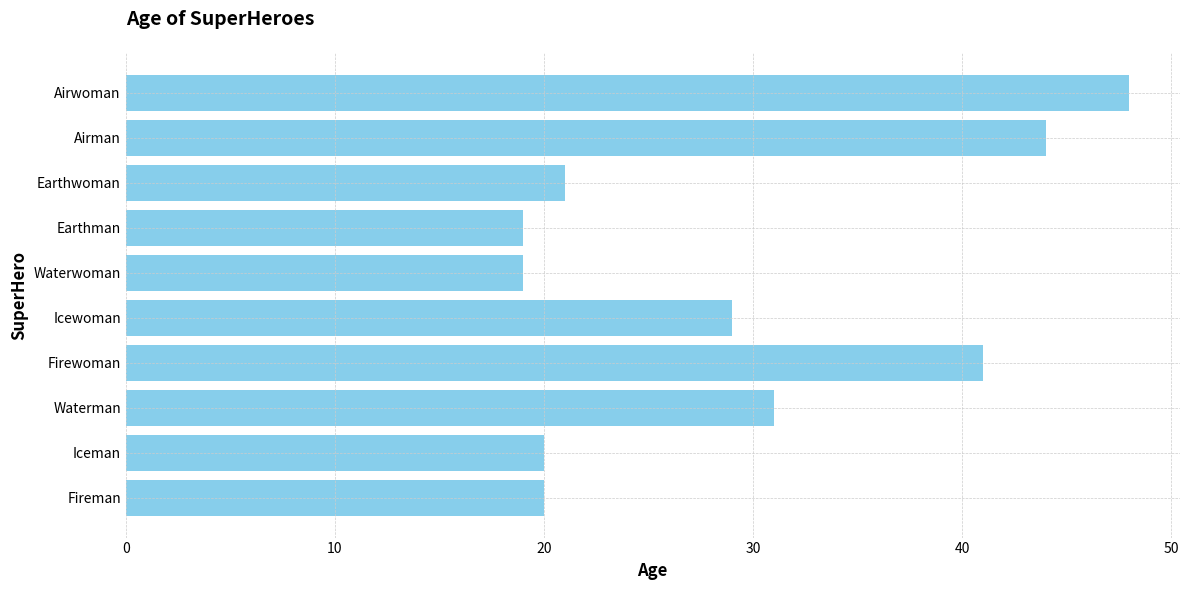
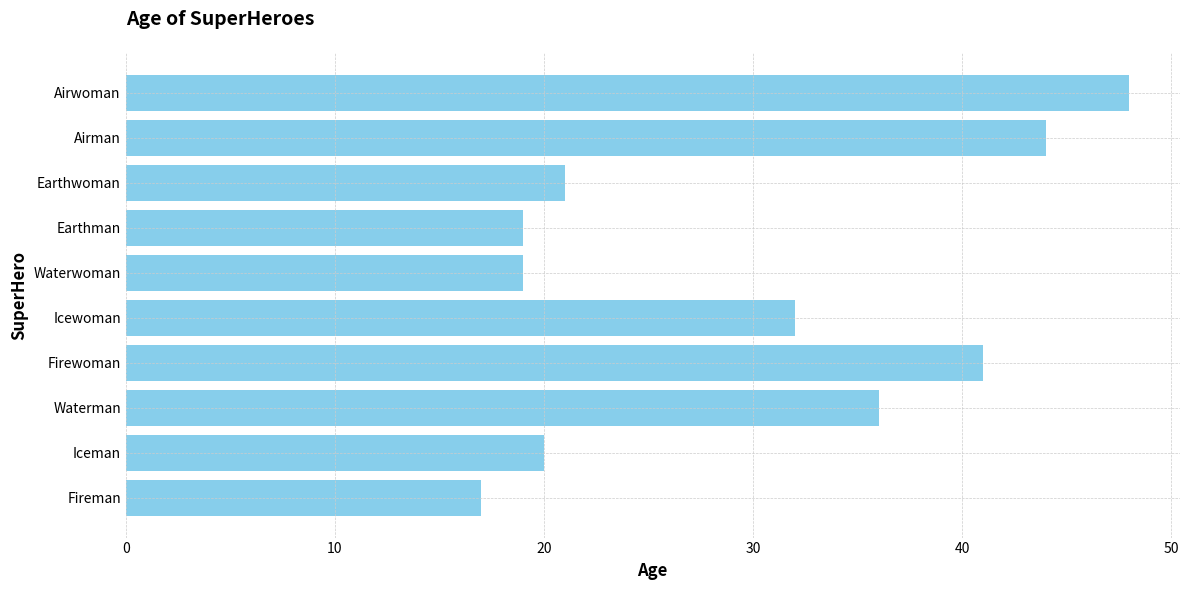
  {
    "Airwoman": 48,
    "Airman": 44,
    "Earthwoman": 21,
    "Earthman": 19,
    "Waterwoman": 19,
-   "Icewoman": 29,
+   "Icewoman": 32,
    "Firewoman": 41,
-   "Waterman": 31,
+   "Waterman": 36,
    "Iceman": 20,
-   "Fireman": 20
+   "Fireman": 17
  }
